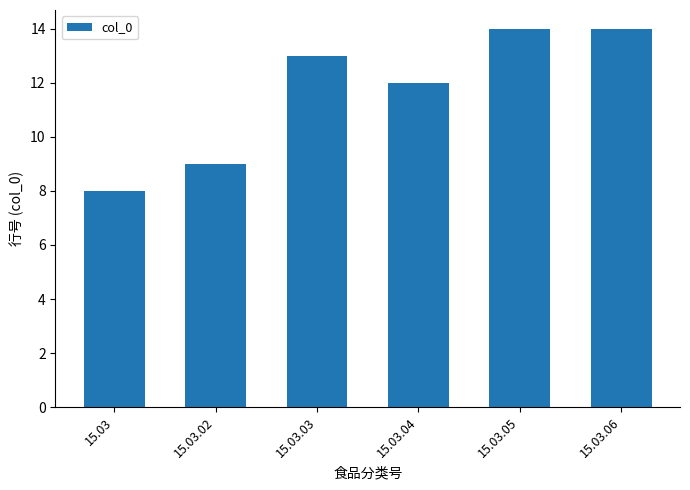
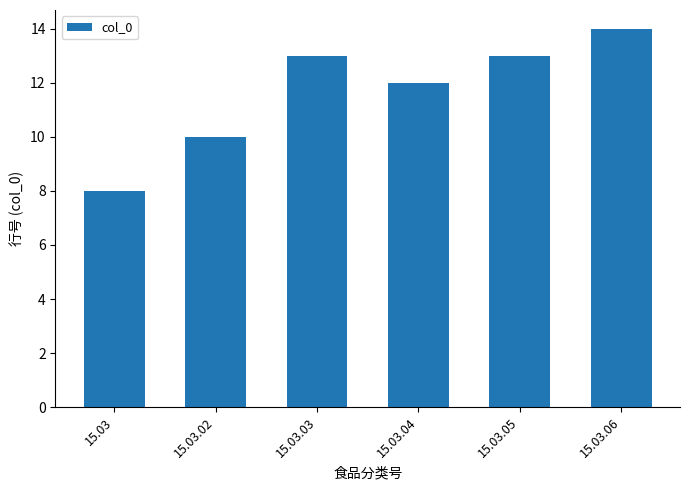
  {
    "15.03": 8,
-   "15.03.02": 9,
+   "15.03.02": 10,
    "15.03.03": 13,
    "15.03.04": 12,
-   "15.03.05": 14,
+   "15.03.05": 13,
    "15.03.06": 14
  }
